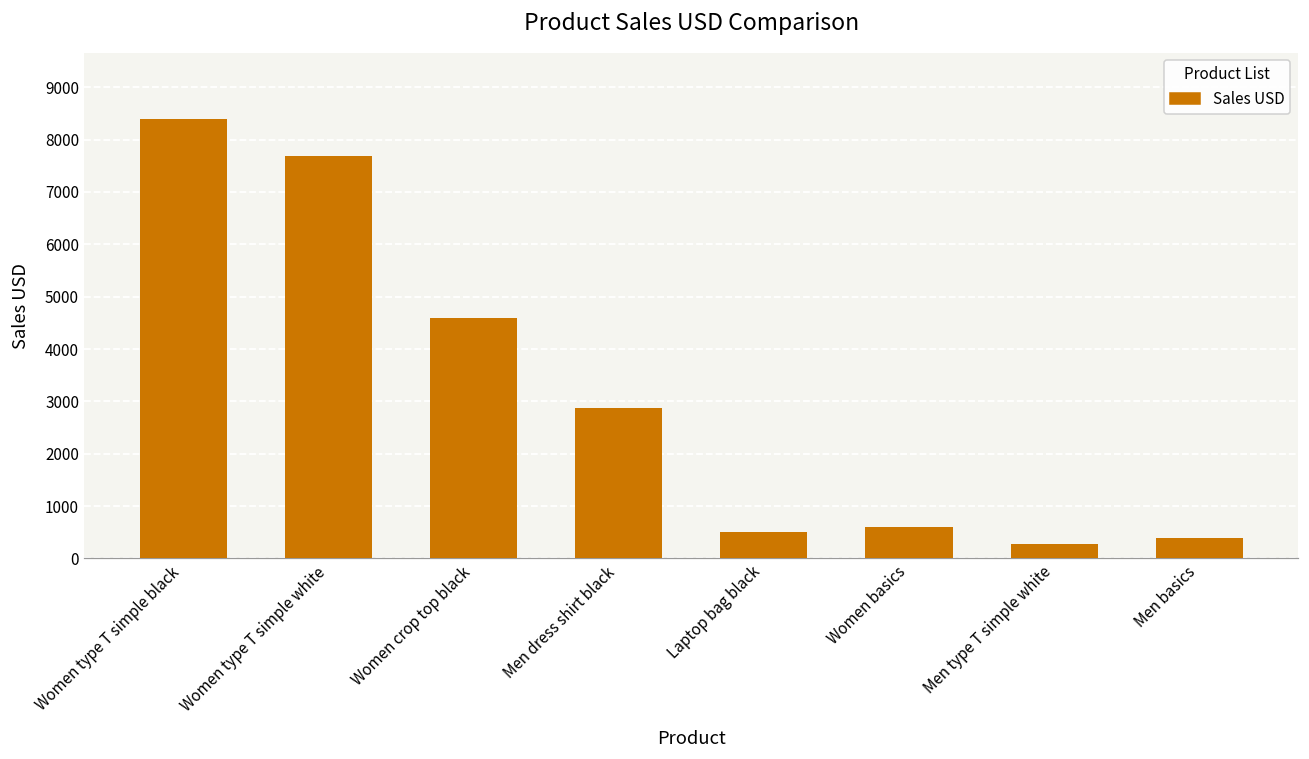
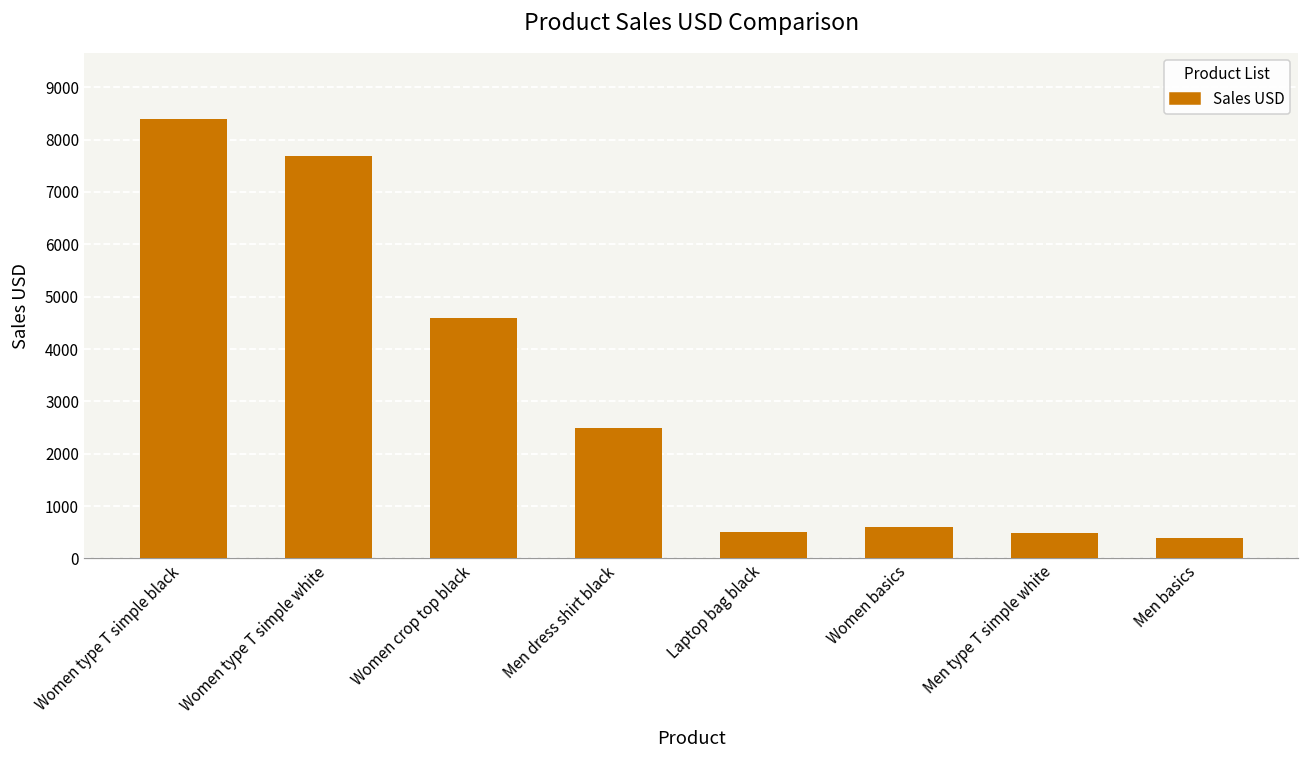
  {
    "Women type T simple black": 8400,
    "Women type T simple white": 7700,
    "Women crop top black": 4600,
-   "Men dress shirt black": 2900,
+   "Men dress shirt black": 2500,
    "Laptop bag black": 500,
    "Women basics": 600,
-   "Men type T simple white": 300,
+   "Men type T simple white": 500,
    "Men basics": 400
  }
